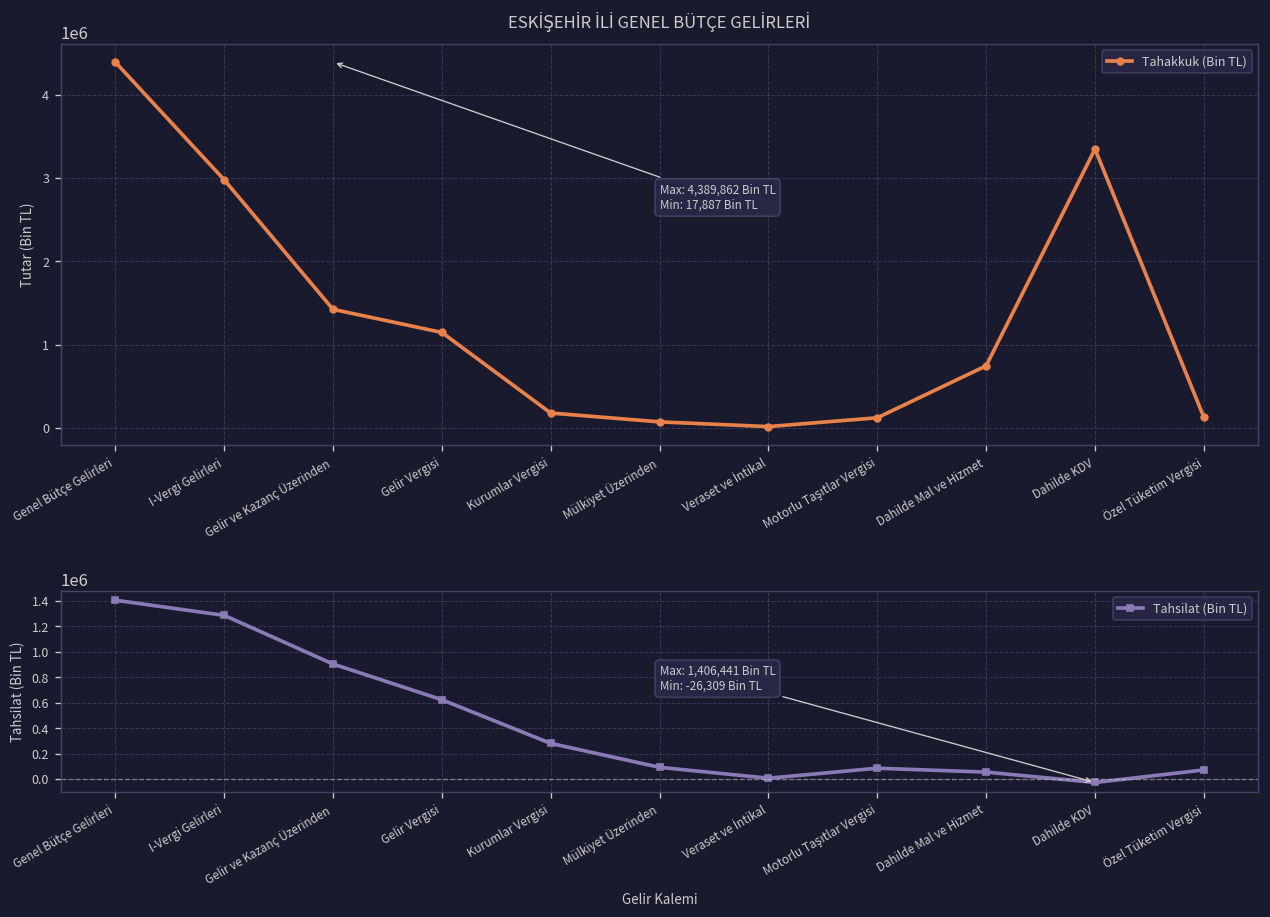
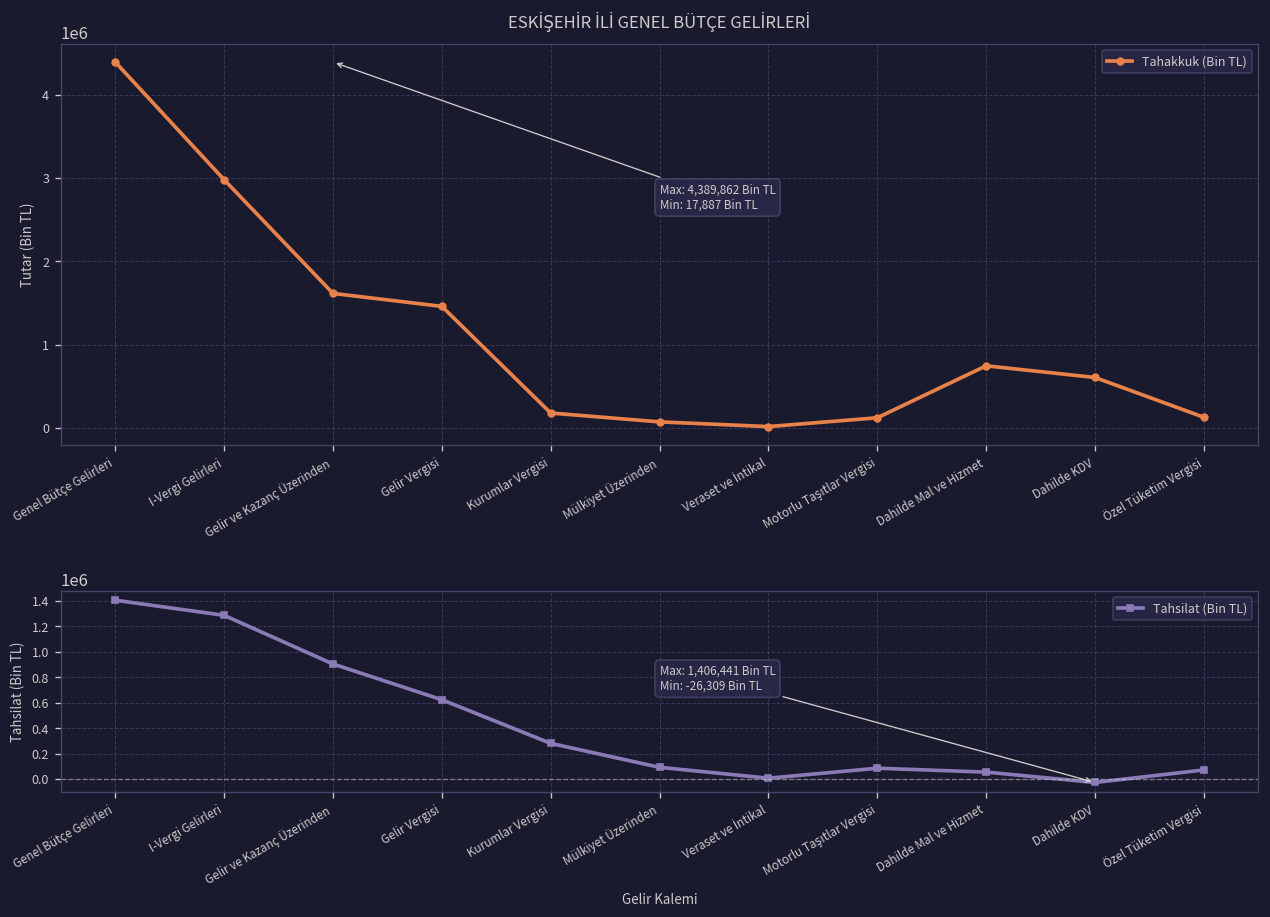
  {
    "ESKİŞEHİR İLİ GENEL BÜTÇE GELİRLERİ": {
      "Genel Bütçe Gelirleri": 4400000,
      "I-Vergi Gelirleri": 3000000,
-     "Gelir ve Kazanç Üzerinden": 1400000,
-     "Gelir Vergisi": 1100000,
+     "Gelir ve Kazanç Üzerinden": 1600000,
+     "Gelir Vergisi": 1500000,
      "Kurumlar Vergisi": 200000,
      "Mülkiyet Üzerinden": 100000,
      "Veraset ve İntikal": 0,
      "Motorlu Taşıtlar Vergisi": 100000,
      "Dahilde Mal ve Hizmet": 700000,
-     "Dahilde KDV": 3300000,
+     "Dahilde KDV": 600000,
      "Özel Tüketim Vergisi": 100000
    }
  }
